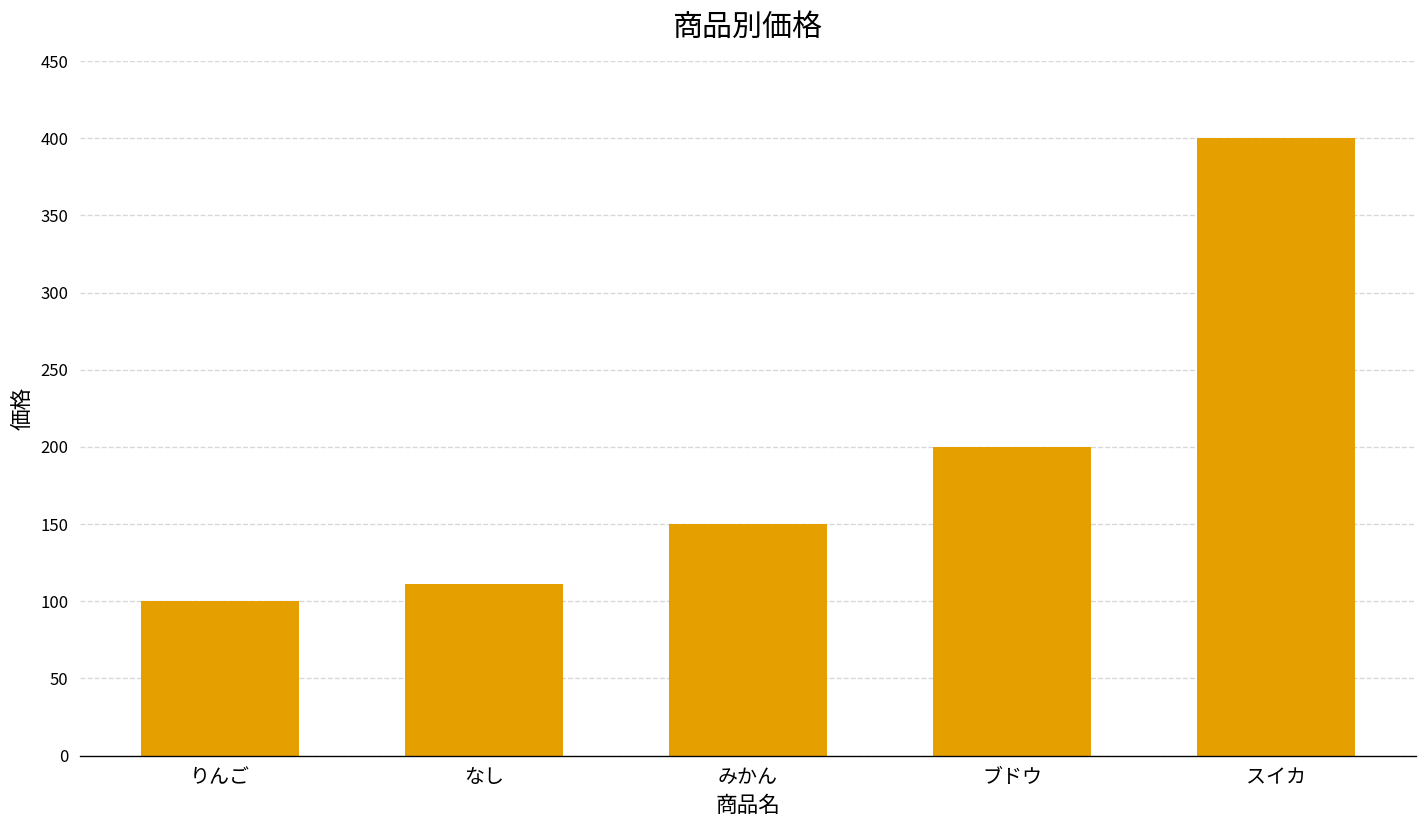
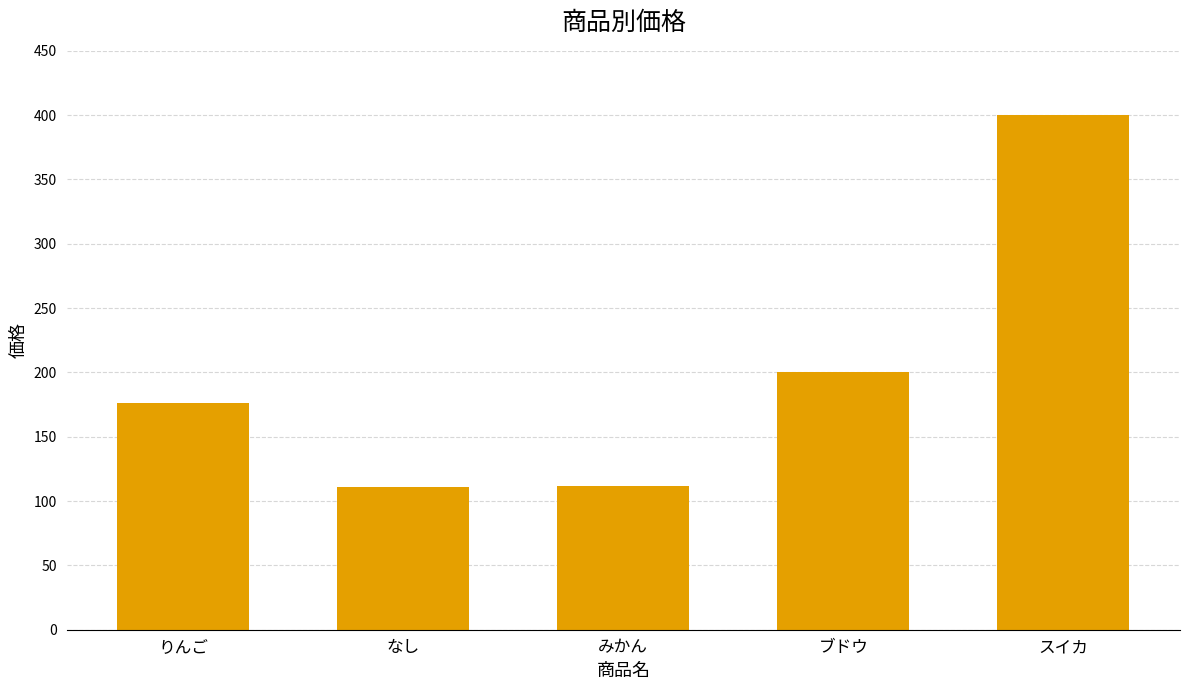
  {
-   "りんご": 100,
+   "りんご": 176,
    "なし": 111,
-   "みかん": 150,
+   "みかん": 112,
    "ブドウ": 200,
    "スイカ": 400
  }
